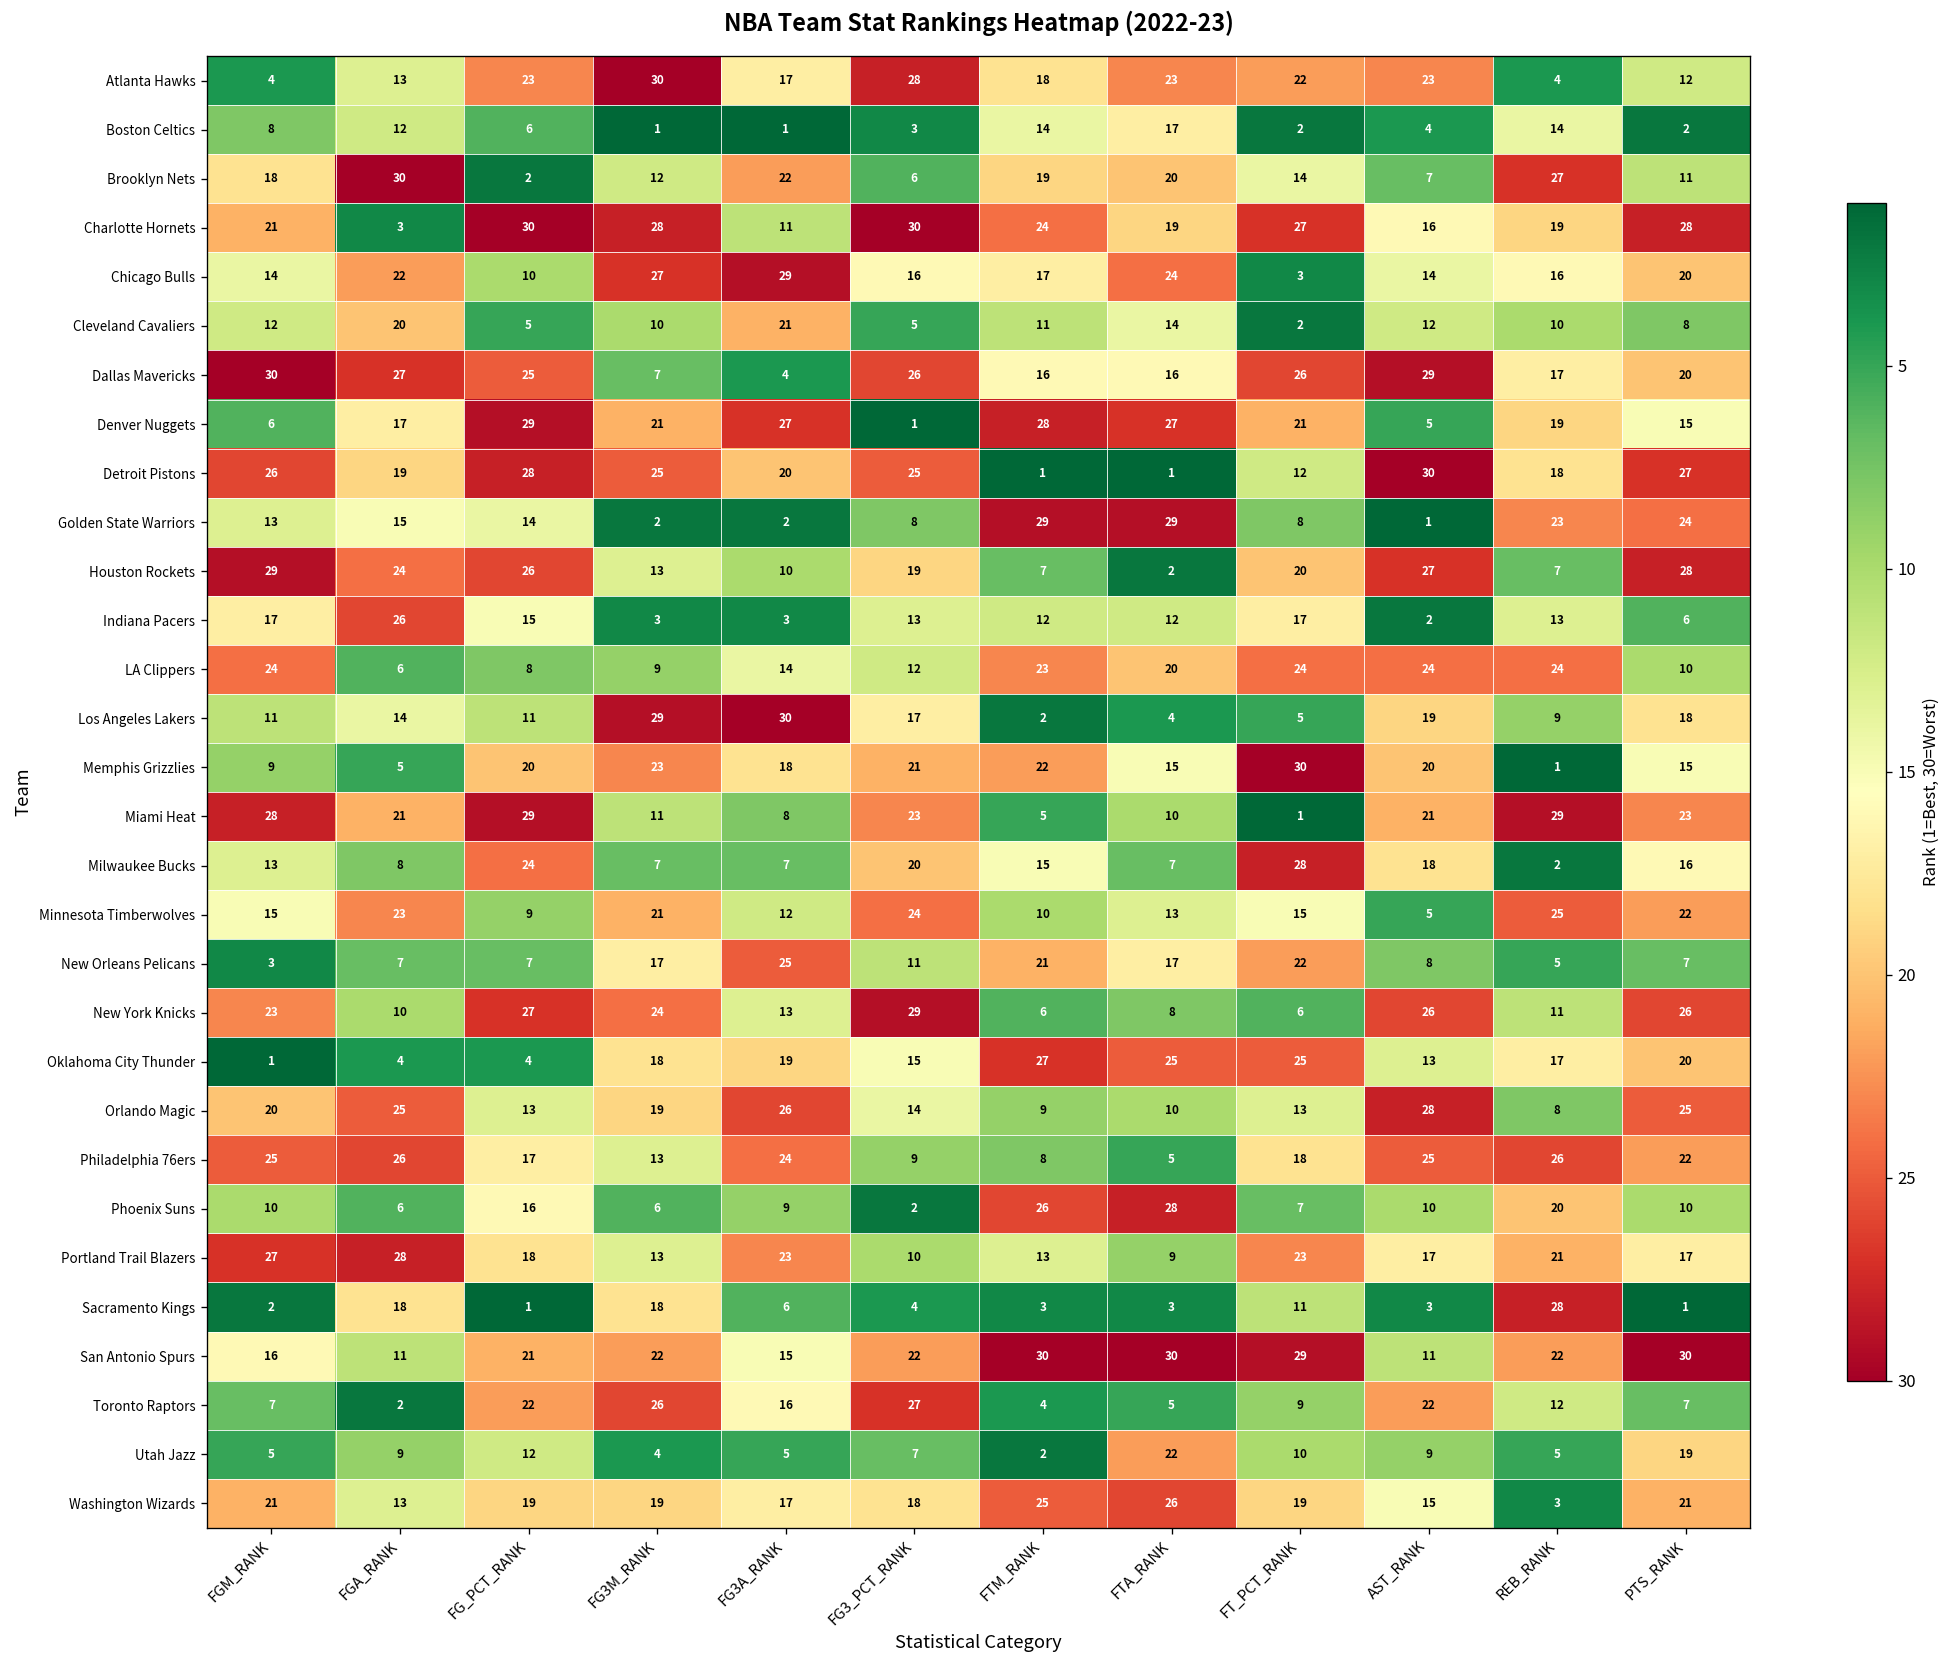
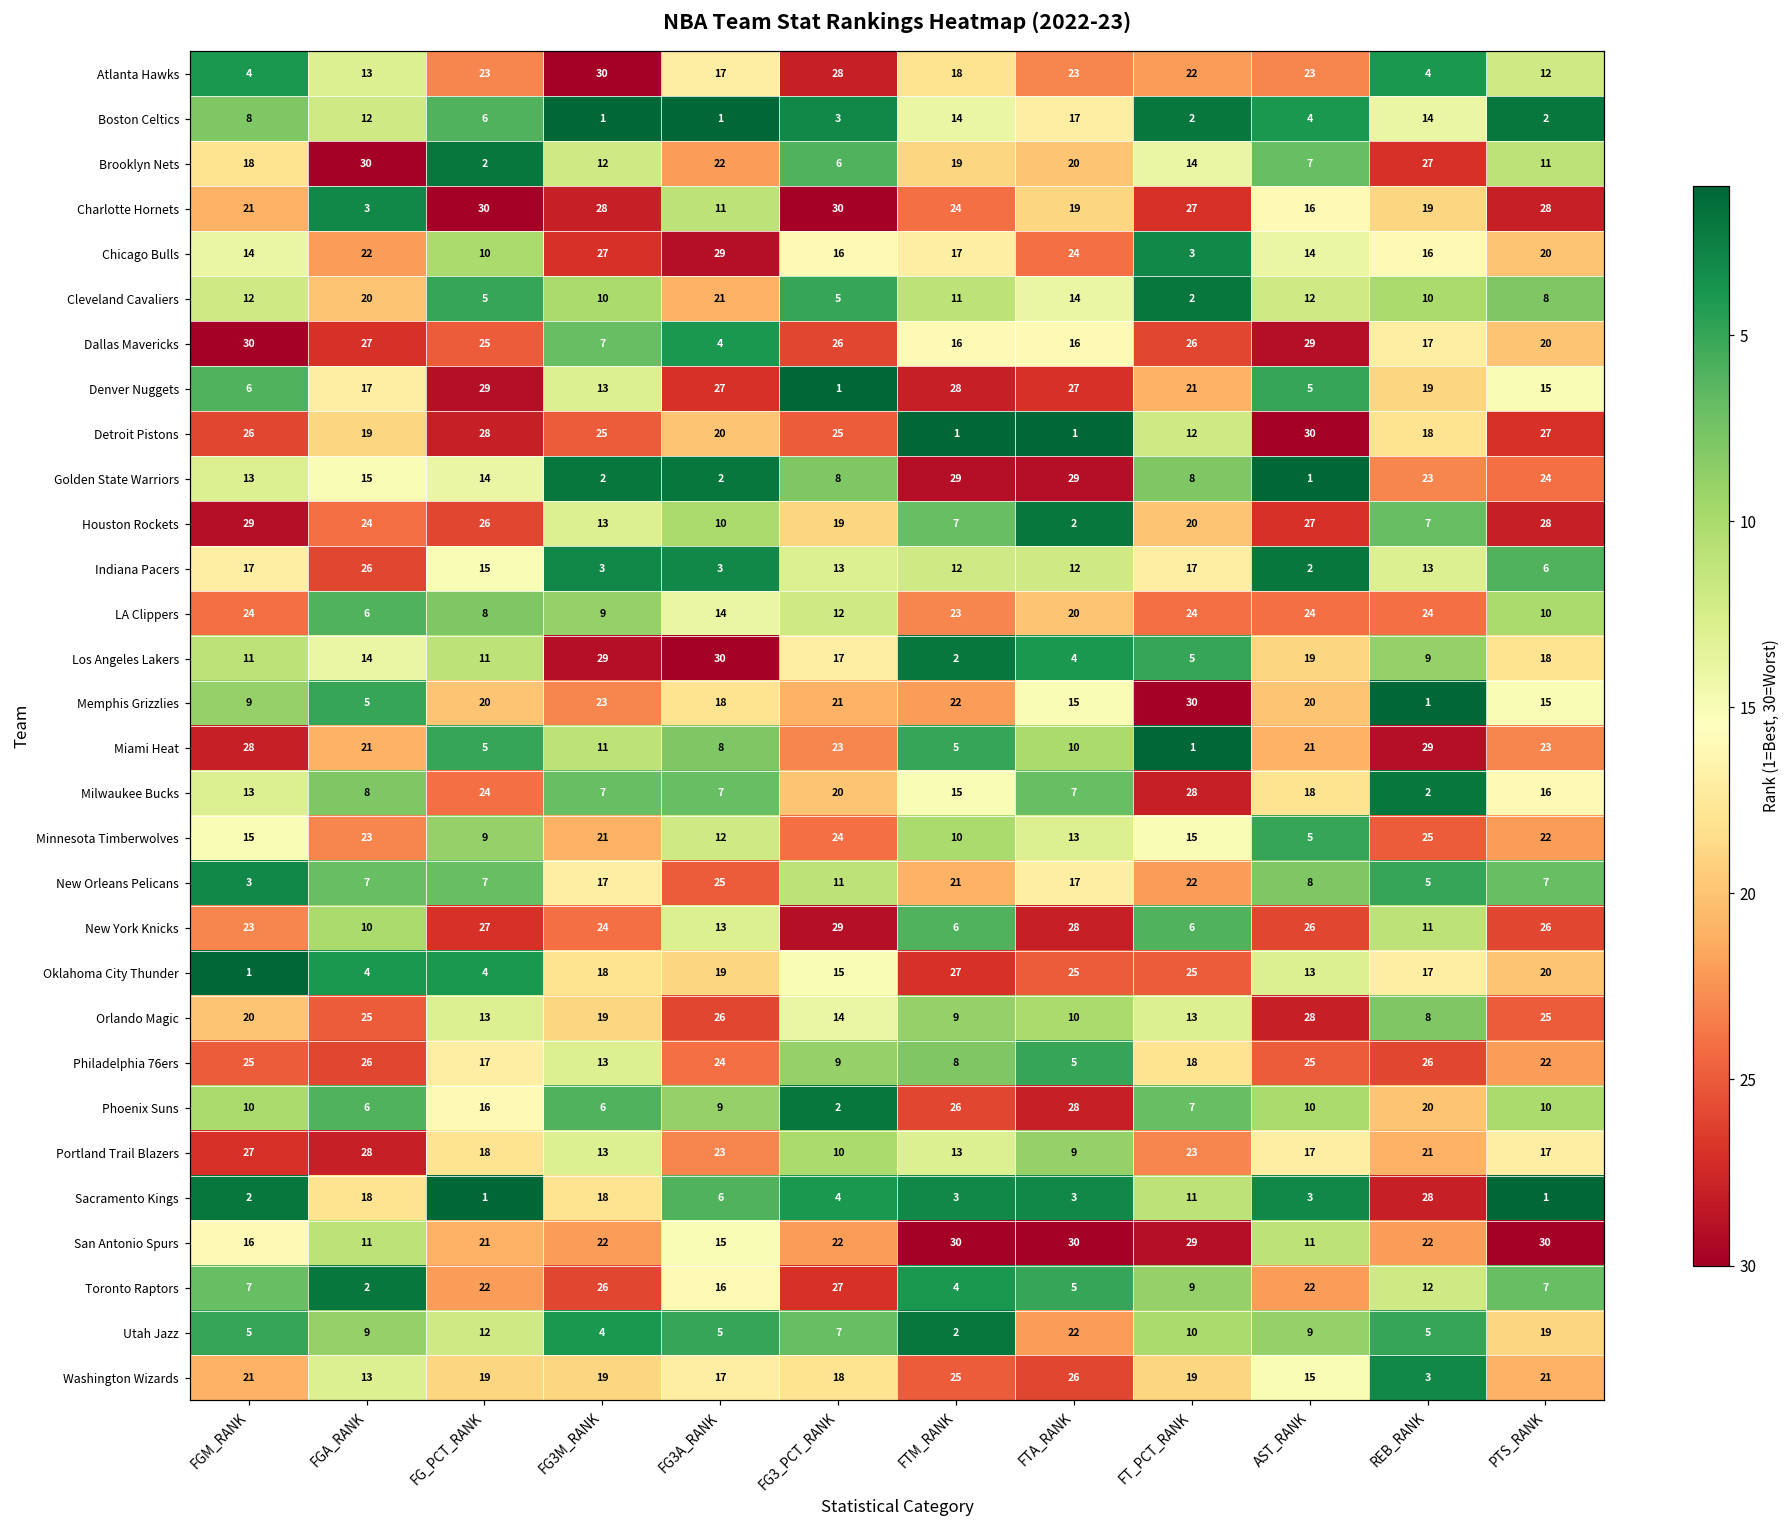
  {
    "Denver Nuggets": {
      "FGM_RANK": 6,
      "FGA_RANK": 17,
      "FG_PCT_RANK": 29,
-     "FG3M_RANK": 21,
+     "FG3M_RANK": 13,
      "FG3A_RANK": 27,
      "FG3_PCT_RANK": 1,
      "FTM_RANK": 28,
      "FTA_RANK": 27,
      "FT_PCT_RANK": 21,
      "AST_RANK": 5,
      "REB_RANK": 19,
      "PTS_RANK": 15
    },
    "Miami Heat": {
      "FGM_RANK": 28,
      "FGA_RANK": 21,
-     "FG_PCT_RANK": 29,
+     "FG_PCT_RANK": 5,
      "FG3M_RANK": 11,
      "FG3A_RANK": 8,
      "FG3_PCT_RANK": 23,
      "FTM_RANK": 5,
      "FTA_RANK": 10,
      "FT_PCT_RANK": 1,
      "AST_RANK": 21,
      "REB_RANK": 29,
      "PTS_RANK": 23
    },
    "New York Knicks": {
      "FGM_RANK": 23,
      "FGA_RANK": 10,
      "FG_PCT_RANK": 27,
      "FG3M_RANK": 24,
      "FG3A_RANK": 13,
      "FG3_PCT_RANK": 29,
      "FTM_RANK": 6,
-     "FTA_RANK": 8,
+     "FTA_RANK": 28,
      "FT_PCT_RANK": 6,
      "AST_RANK": 26,
      "REB_RANK": 11,
      "PTS_RANK": 26
    }
  }
